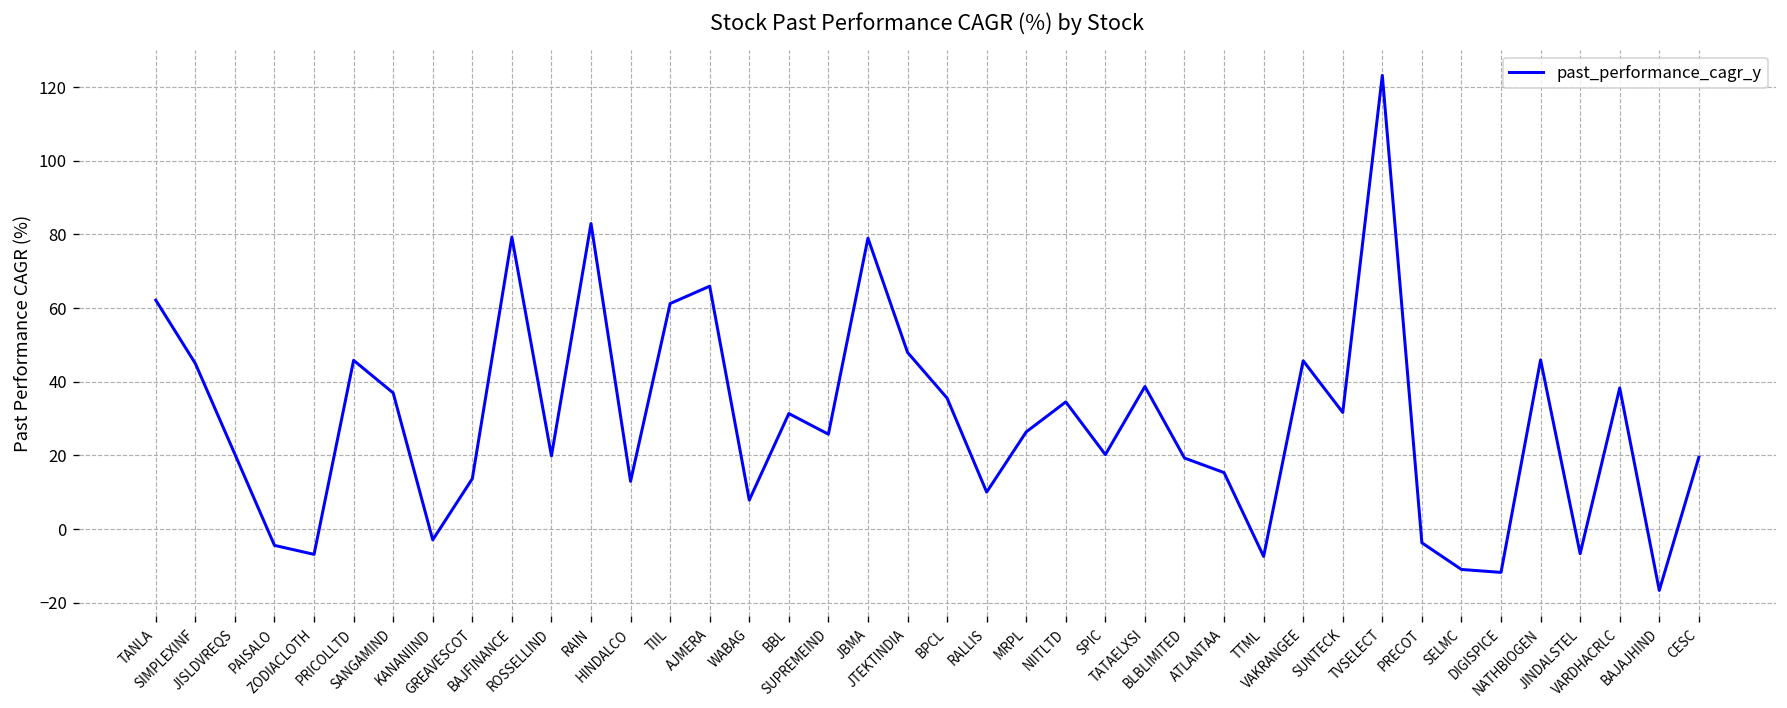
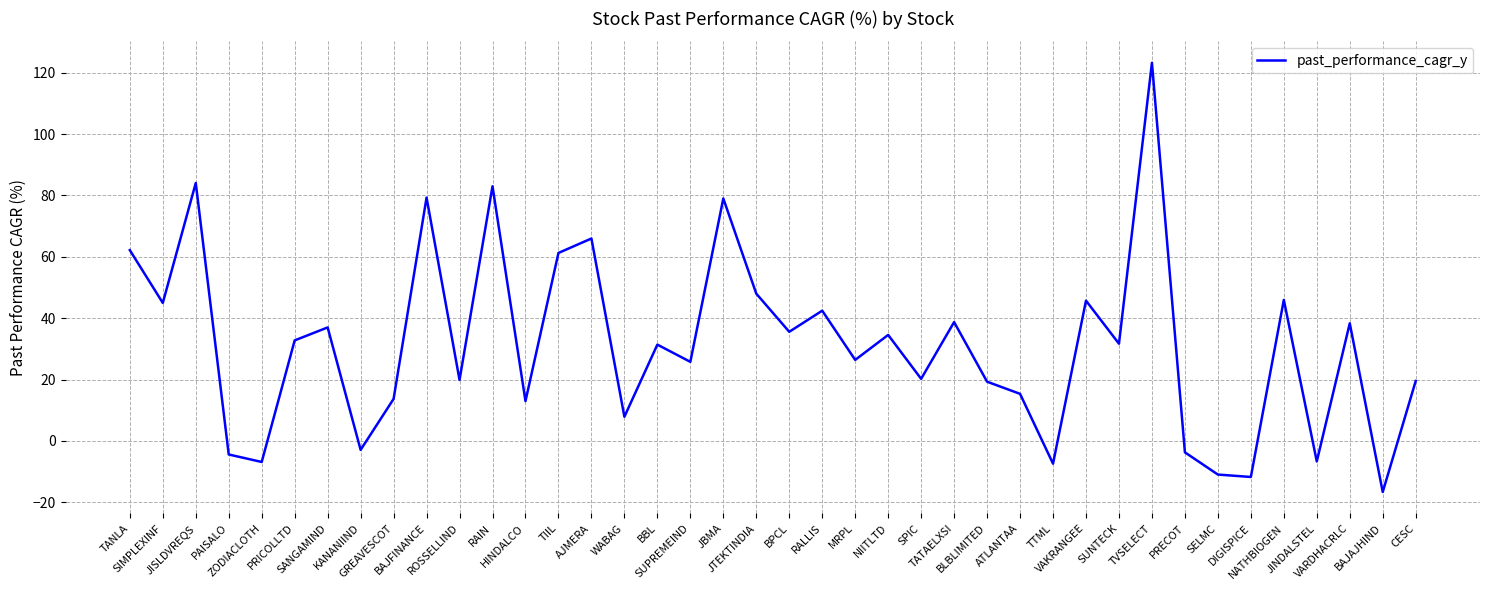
  {
    "TANLA": 62,
    "SIMPLEXINF": 45,
-   "JISLDVREQS": 20,
+   "JISLDVREQS": 84,
    "PAISALO": -4,
    "ZODIACLOTH": -7,
-   "PRICOLLTD": 46,
+   "PRICOLLTD": 33,
    "SANGAMIND": 37,
    "KANANIIND": -3,
    "GREAVESCOT": 14,
    "BAJFINANCE": 79,
    "ROSSELLIND": 20,
    "RAIN": 83,
    "HINDALCO": 13,
    "TIIL": 61,
    "AJMERA": 66,
    "WABAG": 8,
    "BBL": 31,
    "SUPREMEIND": 26,
    "JBMA": 79,
    "JTEKTINDIA": 48,
    "BPCL": 36,
-   "RALLIS": 10,
+   "RALLIS": 42,
    "MRPL": 26,
    "NIITLTD": 35,
    "SPIC": 20,
    "TATAELXSI": 39,
    "BLBLIMITED": 19,
    "ATLANTAA": 15,
    "TTML": -7,
    "VAKRANGEE": 46,
    "SUNTECK": 32,
    "TVSELECT": 123,
    "PRECOT": -4,
    "SELMC": -11,
    "DIGISPICE": -12,
    "NATHBIOGEN": 46,
    "JINDALSTEL": -7,
    "VARDHACRLC": 38,
    "BAJAJHIND": -17,
    "CESC": 20
  }
